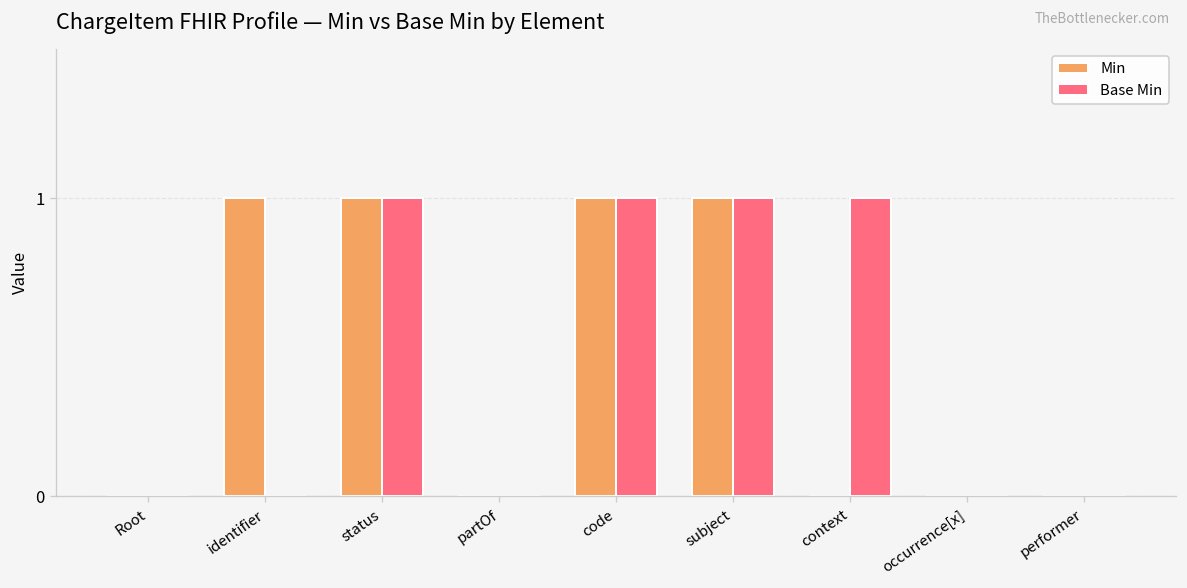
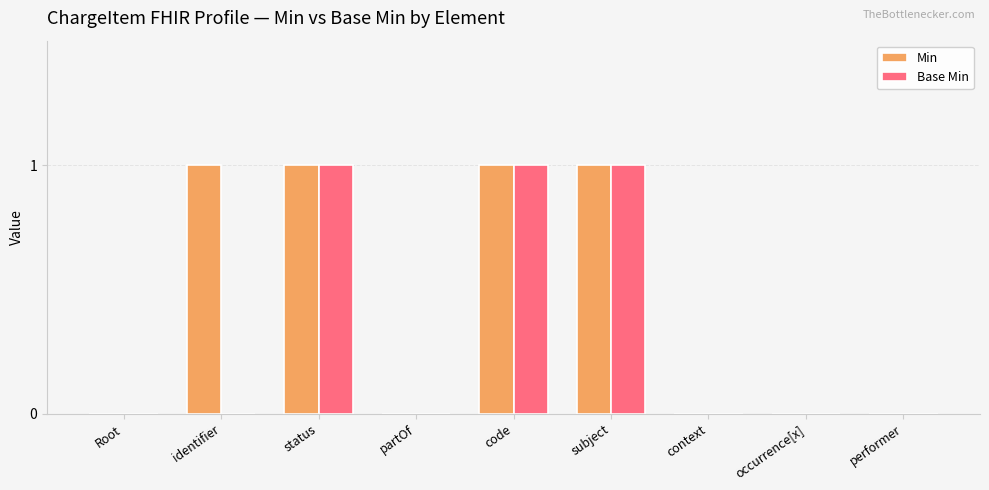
  {
    "Min": {
      "Root": 0,
      "identifier": 1,
      "status": 1,
      "partOf": 0,
      "code": 1,
      "subject": 1,
      "context": 0,
      "occurrence[x]": 0,
      "performer": 0
    },
    "Base Min": {
      "Root": 0,
      "identifier": 0,
      "status": 1,
      "partOf": 0,
      "code": 1,
      "subject": 1,
-     "context": 1,
+     "context": 0,
      "occurrence[x]": 0,
      "performer": 0
    }
  }
